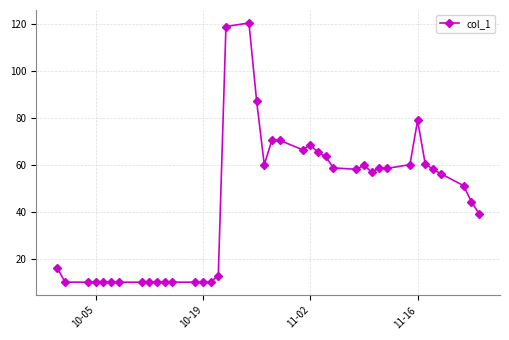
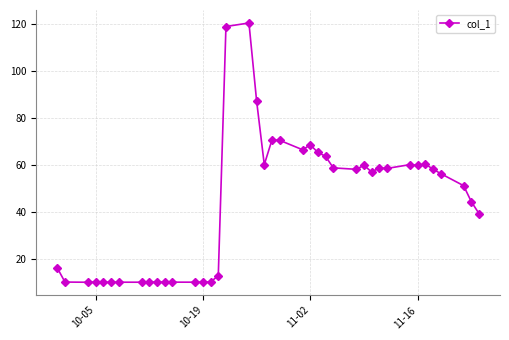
  {
    "10-05": 10,
    "10-19": 10,
    "11-02": 68,
-   "11-16": 79
+   "11-16": 60
  }
